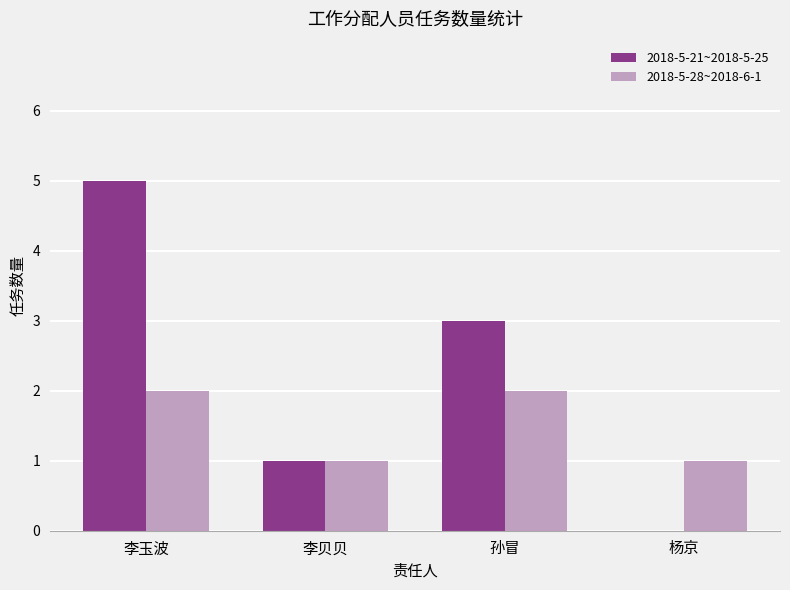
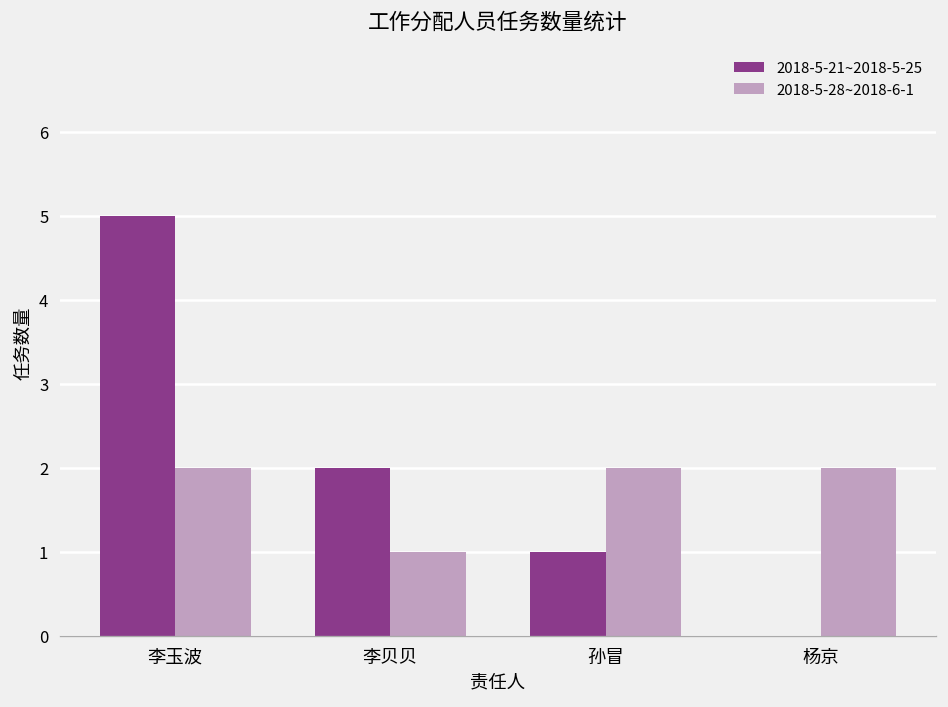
  {
    "2018-5-21~2018-5-25": {
      "李玉波": 5,
-     "李贝贝": 1,
-     "孙冒": 3,
+     "李贝贝": 2,
+     "孙冒": 1,
      "杨京": 0
    },
    "2018-5-28~2018-6-1": {
      "李玉波": 2,
      "李贝贝": 1,
      "孙冒": 2,
-     "杨京": 1
+     "杨京": 2
    }
  }
